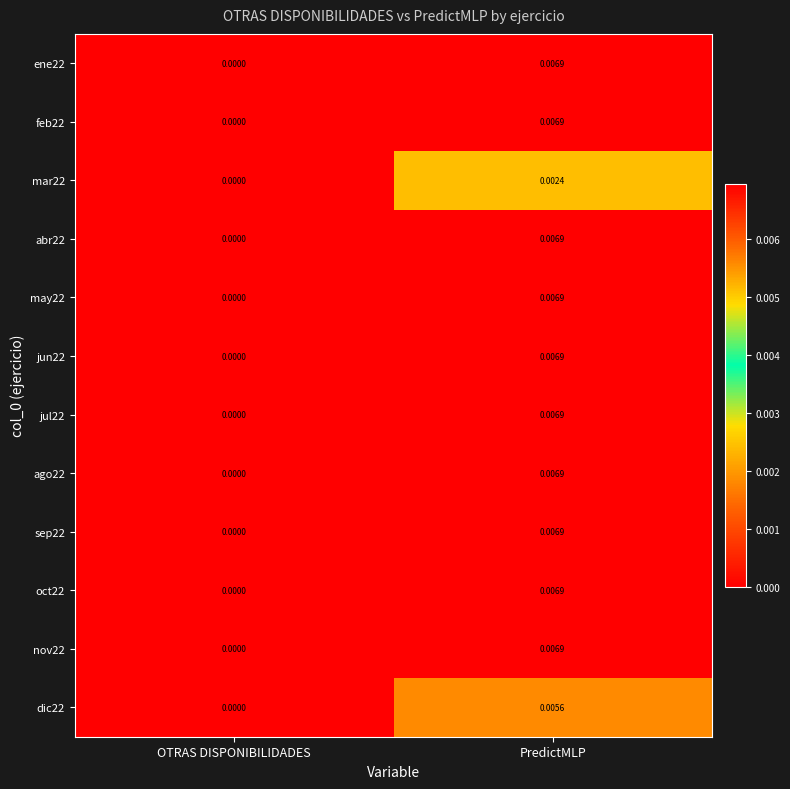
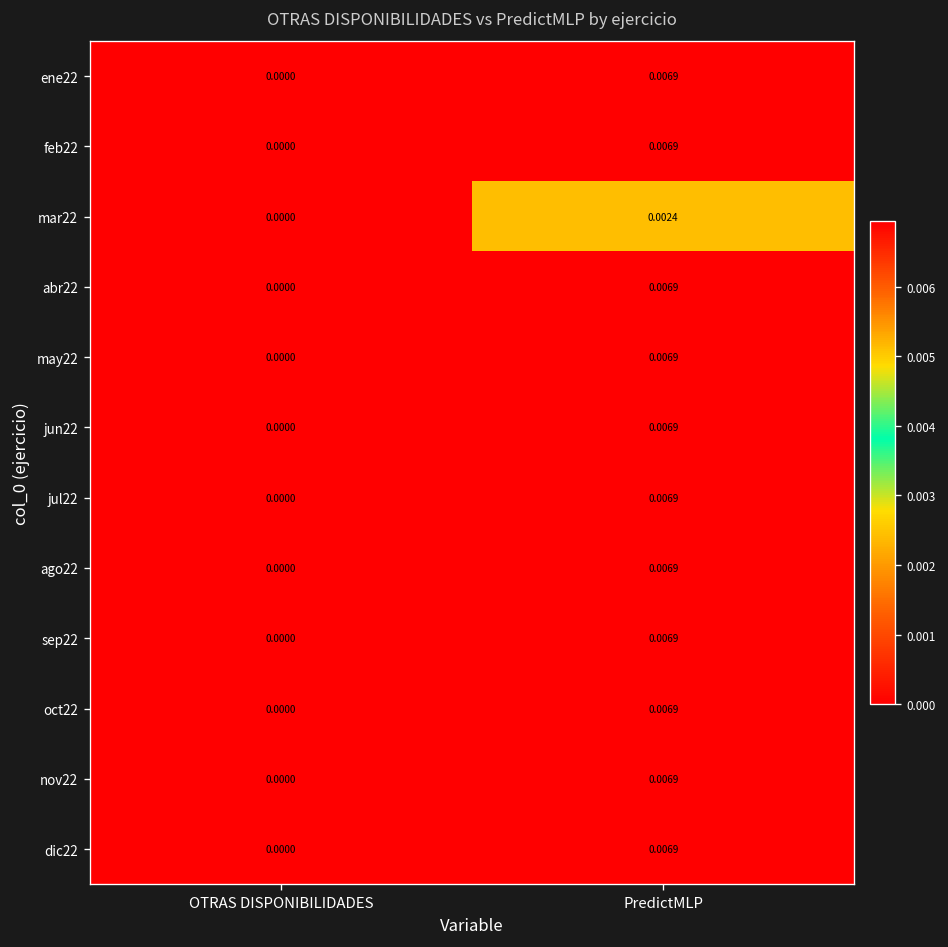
  {
    "ene22": {
      "OTRAS DISPONIBILIDADES": 0.0000,
      "PredictMLP": 0.0069
    },
    "feb22": {
      "OTRAS DISPONIBILIDADES": 0.0000,
      "PredictMLP": 0.0069
    },
    "mar22": {
      "OTRAS DISPONIBILIDADES": 0.0000,
      "PredictMLP": 0.0024
    },
    "abr22": {
      "OTRAS DISPONIBILIDADES": 0.0000,
      "PredictMLP": 0.0069
    },
    "may22": {
      "OTRAS DISPONIBILIDADES": 0.0000,
      "PredictMLP": 0.0069
    },
    "jun22": {
      "OTRAS DISPONIBILIDADES": 0.0000,
      "PredictMLP": 0.0069
    },
    "jul22": {
      "OTRAS DISPONIBILIDADES": 0.0000,
      "PredictMLP": 0.0069
    },
    "ago22": {
      "OTRAS DISPONIBILIDADES": 0.0000,
      "PredictMLP": 0.0069
    },
    "sep22": {
      "OTRAS DISPONIBILIDADES": 0.0000,
      "PredictMLP": 0.0069
    },
    "oct22": {
      "OTRAS DISPONIBILIDADES": 0.0000,
      "PredictMLP": 0.0069
    },
    "nov22": {
      "OTRAS DISPONIBILIDADES": 0.0000,
      "PredictMLP": 0.0069
    },
    "dic22": {
      "OTRAS DISPONIBILIDADES": 0.0000,
-     "PredictMLP": 0.0056
+     "PredictMLP": 0.0069
    }
  }
